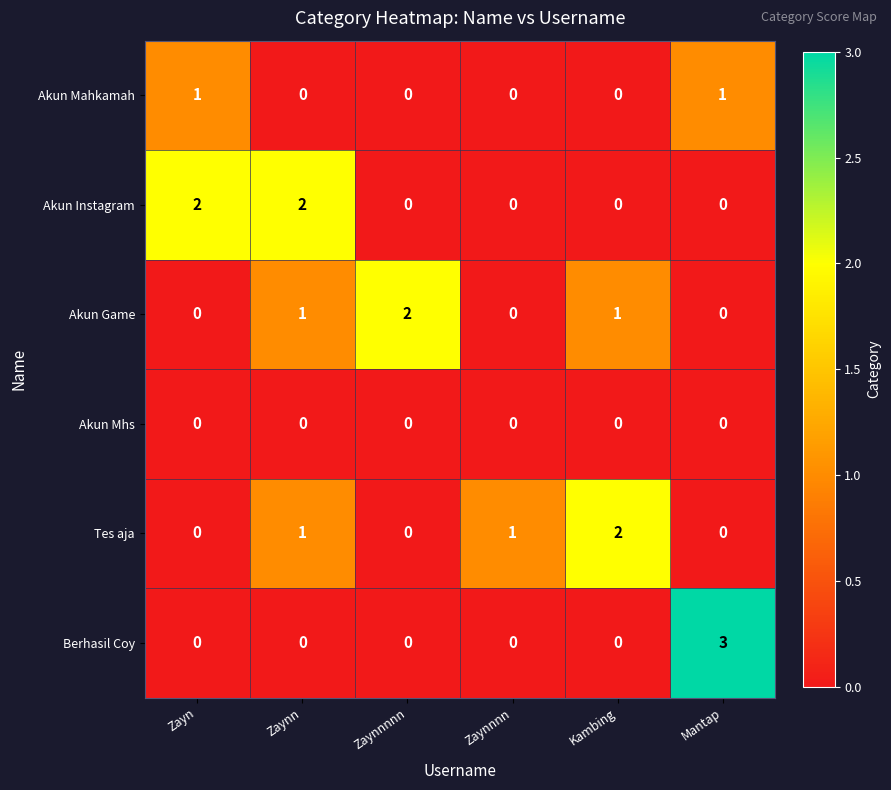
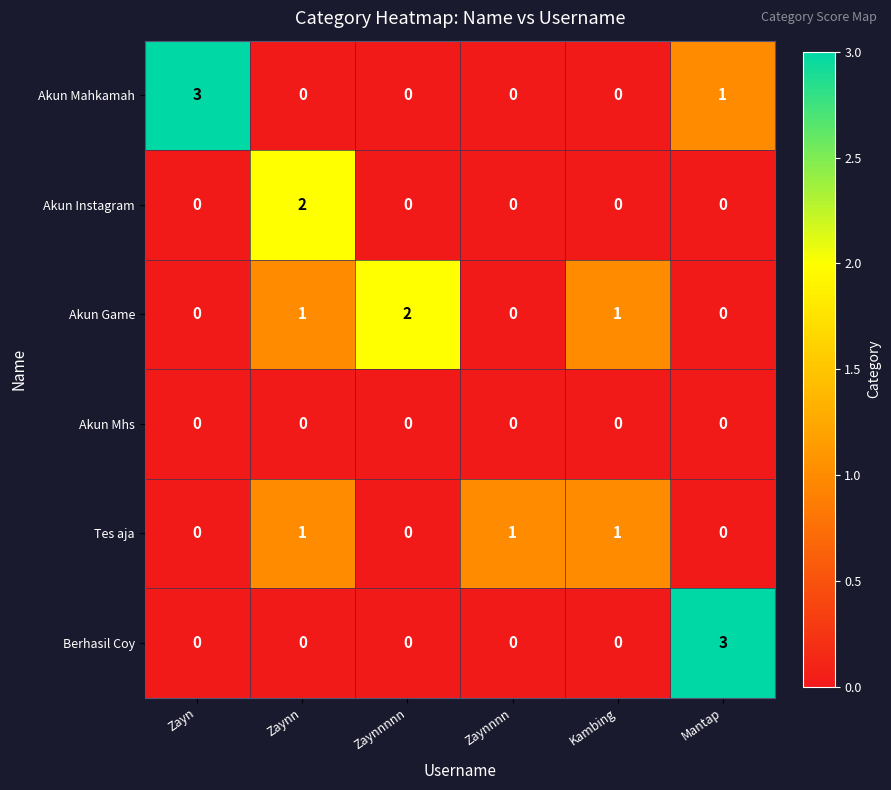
  {
    "Akun Mahkamah": {
-     "Zayn": 1,
+     "Zayn": 3,
      "Zaynn": 0,
      "Zaynnnnn": 0,
      "Zaynnnn": 0,
      "Kambing": 0,
      "Mantap": 1
    },
    "Akun Instagram": {
-     "Zayn": 2,
+     "Zayn": 0,
      "Zaynn": 2,
      "Zaynnnnn": 0,
      "Zaynnnn": 0,
      "Kambing": 0,
      "Mantap": 0
    },
    "Akun Game": {
      "Zayn": 0,
      "Zaynn": 1,
      "Zaynnnnn": 2,
      "Zaynnnn": 0,
      "Kambing": 1,
      "Mantap": 0
    },
    "Akun Mhs": {
      "Zayn": 0,
      "Zaynn": 0,
      "Zaynnnnn": 0,
      "Zaynnnn": 0,
      "Kambing": 0,
      "Mantap": 0
    },
    "Tes aja": {
      "Zayn": 0,
      "Zaynn": 1,
      "Zaynnnnn": 0,
      "Zaynnnn": 1,
-     "Kambing": 2,
+     "Kambing": 1,
      "Mantap": 0
    },
    "Berhasil Coy": {
      "Zayn": 0,
      "Zaynn": 0,
      "Zaynnnnn": 0,
      "Zaynnnn": 0,
      "Kambing": 0,
      "Mantap": 3
    }
  }
